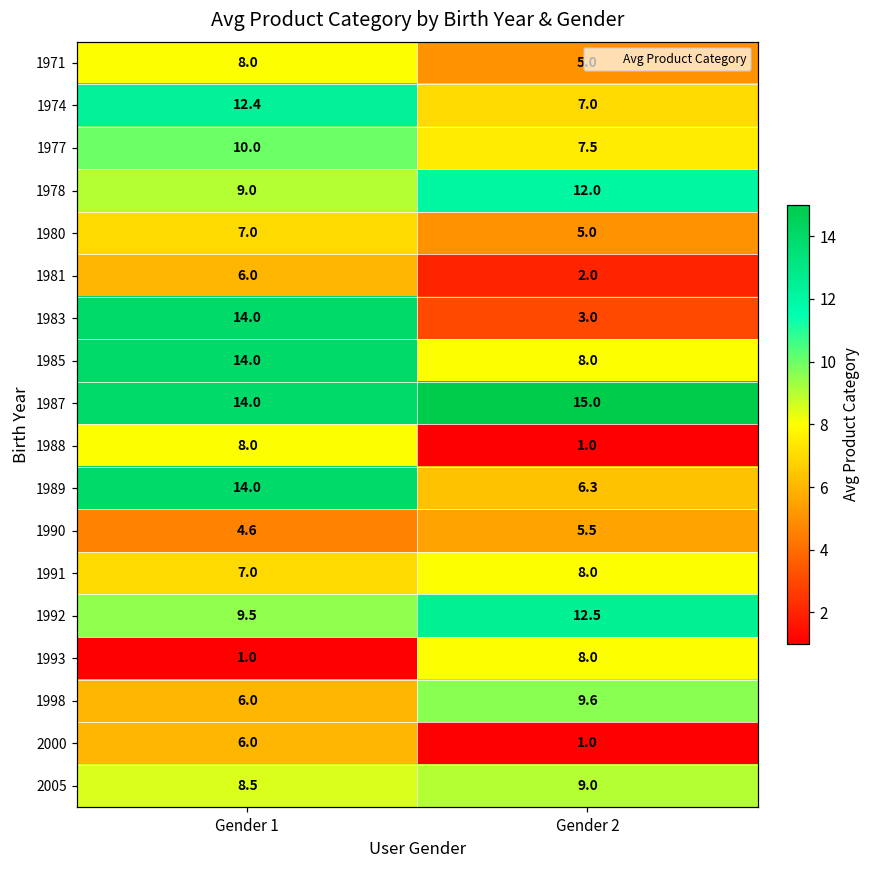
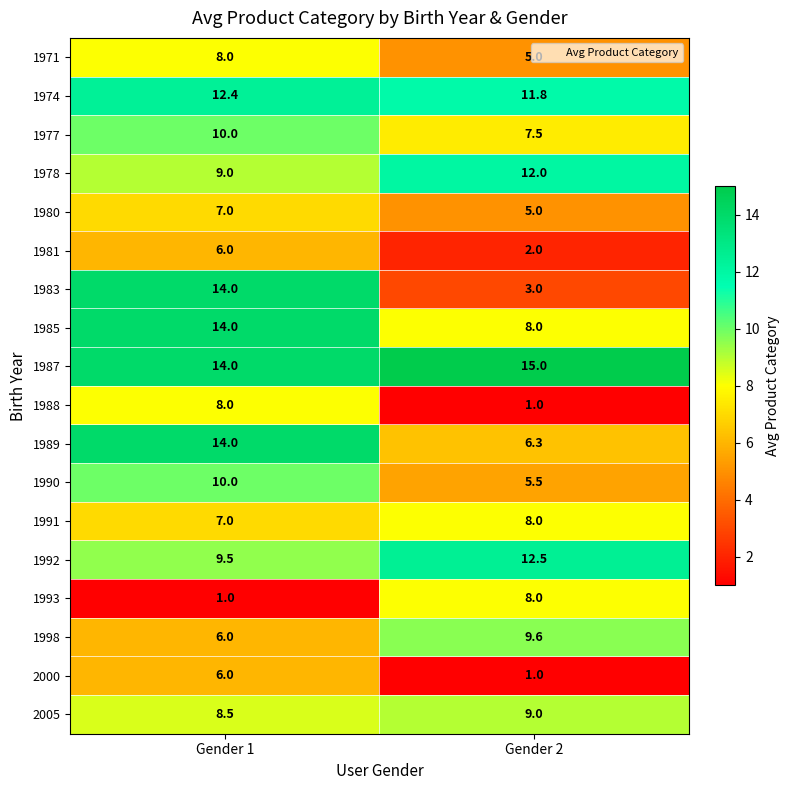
  {
    "1971": {
      "Gender 1": 8.0
    },
    "1974": {
      "Gender 1": 12.4,
-     "Gender 2": 7.0
+     "Gender 2": 11.8
    },
    "1977": {
      "Gender 1": 10.0,
      "Gender 2": 7.5
    },
    "1978": {
      "Gender 1": 9.0,
      "Gender 2": 12.0
    },
    "1980": {
      "Gender 1": 7.0,
      "Gender 2": 5.0
    },
    "1981": {
      "Gender 1": 6.0,
      "Gender 2": 2.0
    },
    "1983": {
      "Gender 1": 14.0,
      "Gender 2": 3.0
    },
    "1985": {
      "Gender 1": 14.0,
      "Gender 2": 8.0
    },
    "1987": {
      "Gender 1": 14.0,
      "Gender 2": 15.0
    },
    "1988": {
      "Gender 1": 8.0,
      "Gender 2": 1.0
    },
    "1989": {
      "Gender 1": 14.0,
      "Gender 2": 6.3
    },
    "1990": {
-     "Gender 1": 4.6,
+     "Gender 1": 10.0,
      "Gender 2": 5.5
    },
    "1991": {
      "Gender 1": 7.0,
      "Gender 2": 8.0
    },
    "1992": {
      "Gender 1": 9.5,
      "Gender 2": 12.5
    },
    "1993": {
      "Gender 1": 1.0,
      "Gender 2": 8.0
    },
    "1998": {
      "Gender 1": 6.0,
      "Gender 2": 9.6
    },
    "2000": {
      "Gender 1": 6.0,
      "Gender 2": 1.0
    },
    "2005": {
      "Gender 1": 8.5,
      "Gender 2": 9.0
    }
  }
